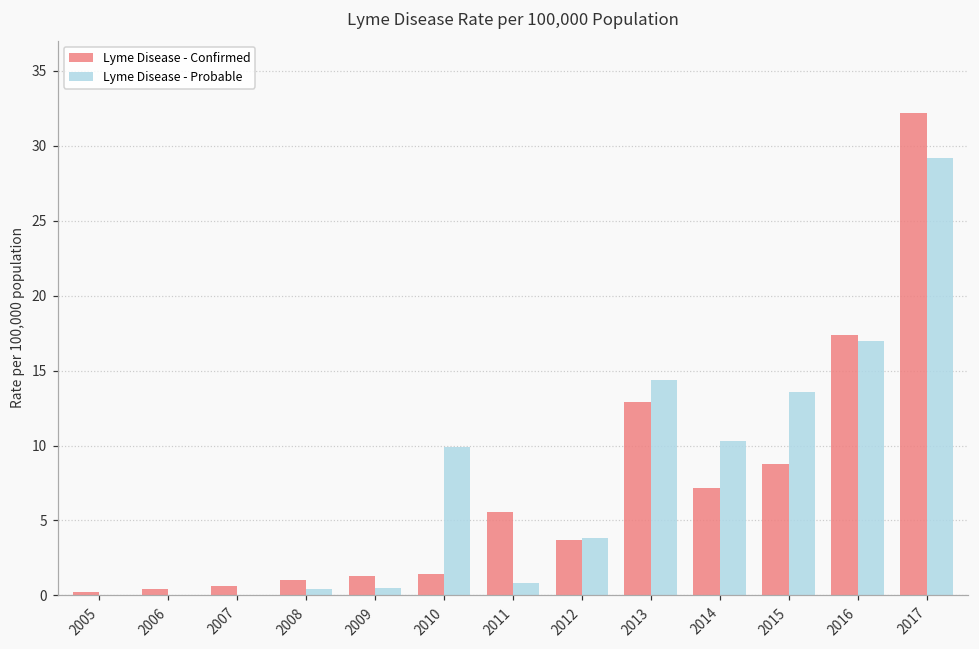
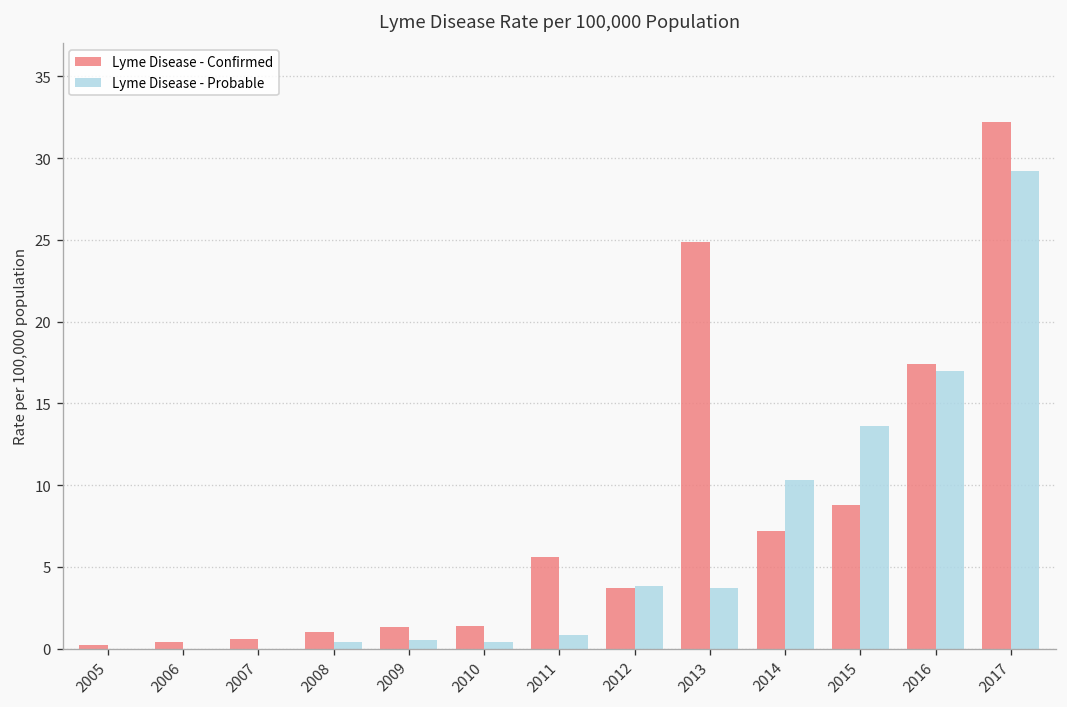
  {
    "Lyme Disease - Confirmed": {
      "2005": 0.2,
      "2006": 0.4,
      "2007": 0.6,
      "2008": 1.0,
      "2009": 1.3,
      "2010": 1.4,
      "2011": 5.6,
      "2012": 3.7,
-     "2013": 12.9,
+     "2013": 24.9,
      "2014": 7.2,
      "2015": 8.8,
      "2016": 17.4,
      "2017": 32.2
    },
    "Lyme Disease - Probable": {
      "2005": 0.0,
      "2006": 0.0,
      "2007": 0.0,
      "2008": 0.4,
      "2009": 0.5,
-     "2010": 9.9,
+     "2010": 0.4,
      "2011": 0.8,
      "2012": 3.8,
-     "2013": 14.4,
+     "2013": 3.7,
      "2014": 10.3,
      "2015": 13.6,
      "2016": 17.0,
      "2017": 29.2
    }
  }
